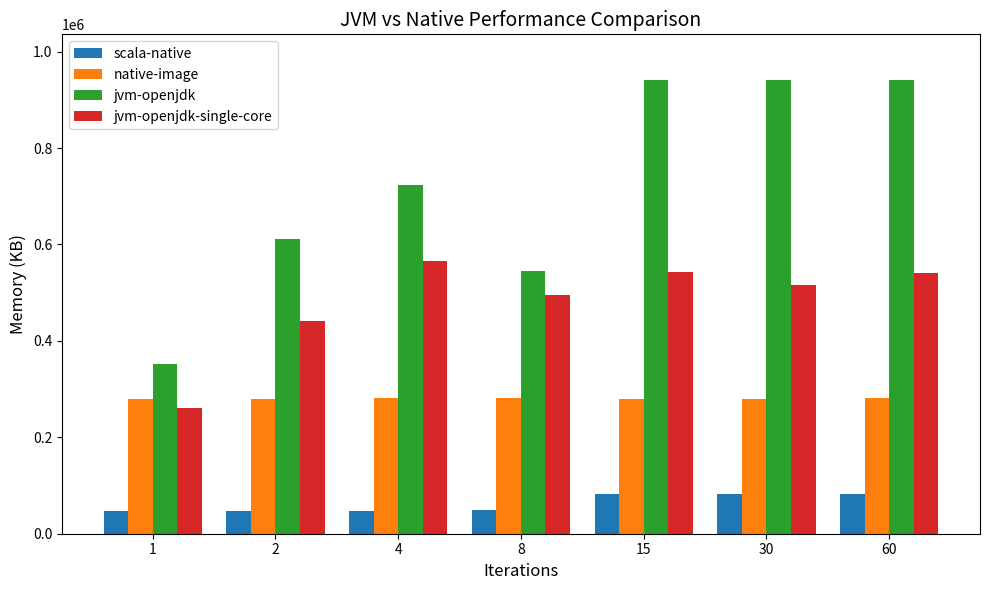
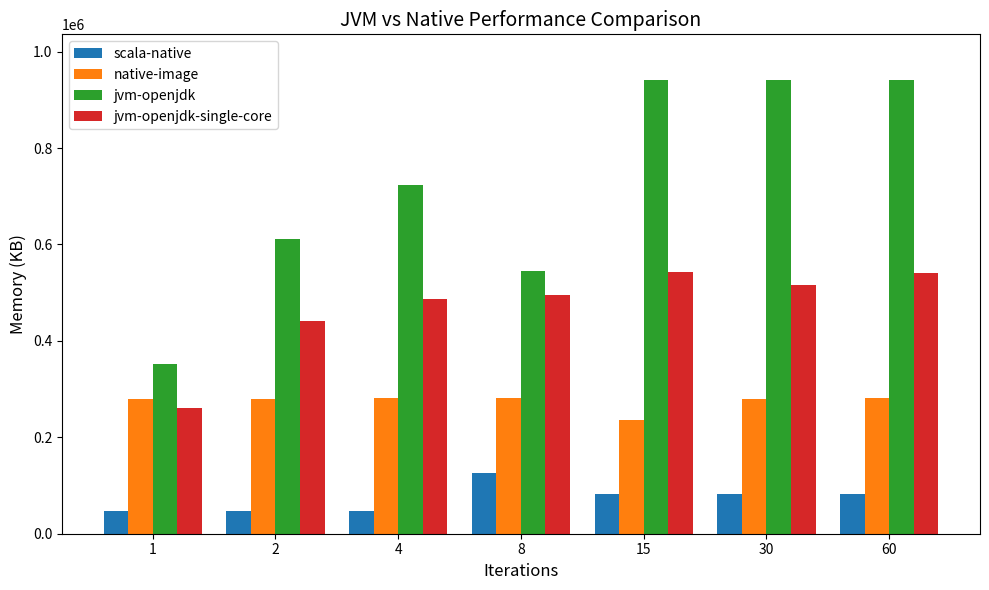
  {
    "scala-native": {
      "1": 50000,
      "2": 50000,
      "4": 50000,
-     "8": 50000,
+     "8": 130000,
      "15": 80000,
      "30": 80000,
      "60": 80000
    },
    "native-image": {
      "1": 280000,
      "2": 280000,
      "4": 280000,
      "8": 280000,
-     "15": 280000,
+     "15": 240000,
      "30": 280000,
      "60": 280000
    },
    "jvm-openjdk": {
      "1": 350000,
      "2": 610000,
      "4": 720000,
      "8": 550000,
      "15": 940000,
      "30": 940000,
      "60": 940000
    },
    "jvm-openjdk-single-core": {
      "1": 260000,
      "2": 440000,
-     "4": 570000,
+     "4": 490000,
      "8": 500000,
      "15": 540000,
      "30": 510000,
      "60": 540000
    }
  }
